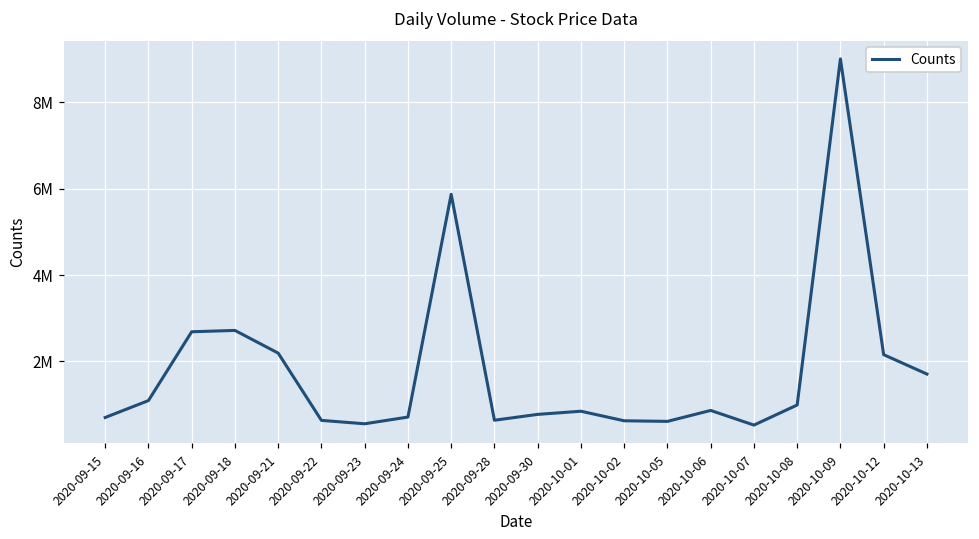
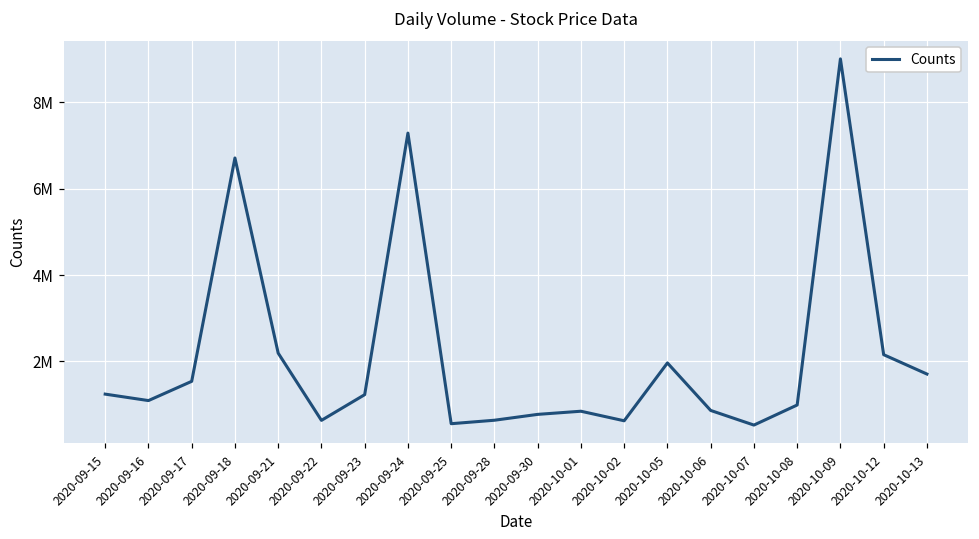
  {
-   "2020-09-15": 700000,
+   "2020-09-15": 1200000,
    "2020-09-16": 1100000,
-   "2020-09-17": 2700000,
-   "2020-09-18": 2700000,
+   "2020-09-17": 1500000,
+   "2020-09-18": 6700000,
    "2020-09-21": 2200000,
    "2020-09-22": 600000,
-   "2020-09-23": 600000,
-   "2020-09-24": 700000,
-   "2020-09-25": 5900000,
+   "2020-09-23": 1200000,
+   "2020-09-24": 7300000,
+   "2020-09-25": 600000,
    "2020-09-28": 600000,
    "2020-09-30": 800000,
    "2020-10-01": 800000,
    "2020-10-02": 600000,
-   "2020-10-05": 600000,
+   "2020-10-05": 2000000,
    "2020-10-06": 900000,
    "2020-10-07": 500000,
    "2020-10-08": 1000000,
    "2020-10-09": 9000000,
    "2020-10-12": 2200000,
    "2020-10-13": 1700000
  }
